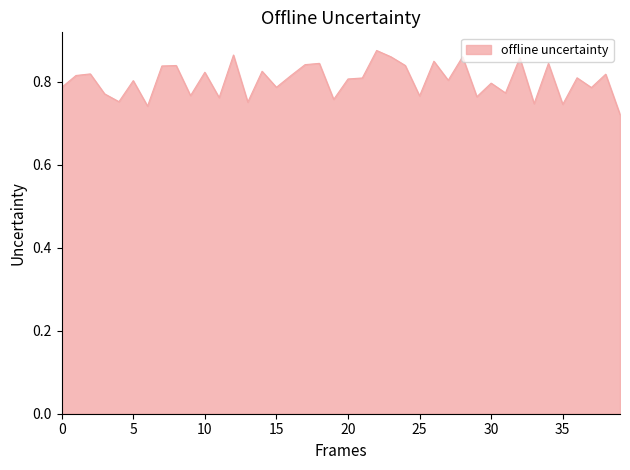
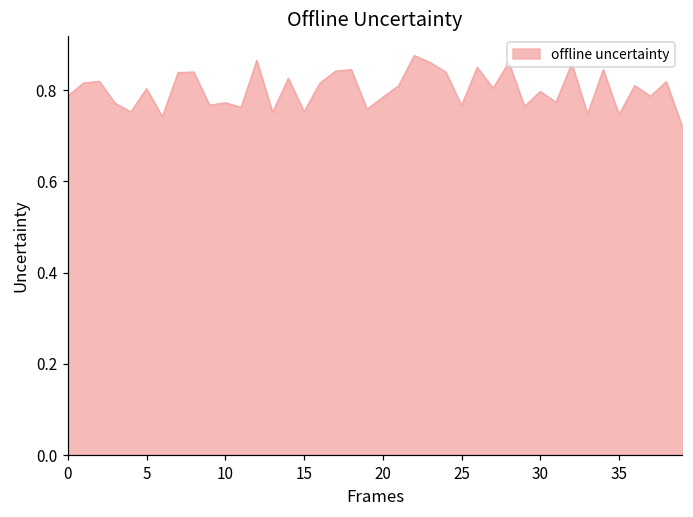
  {
    "0": 0.79,
    "5": 0.80,
-   "10": 0.82,
-   "15": 0.79,
-   "20": 0.81,
+   "10": 0.77,
+   "15": 0.75,
+   "20": 0.78,
    "25": 0.77,
    "30": 0.80,
    "35": 0.75
  }
